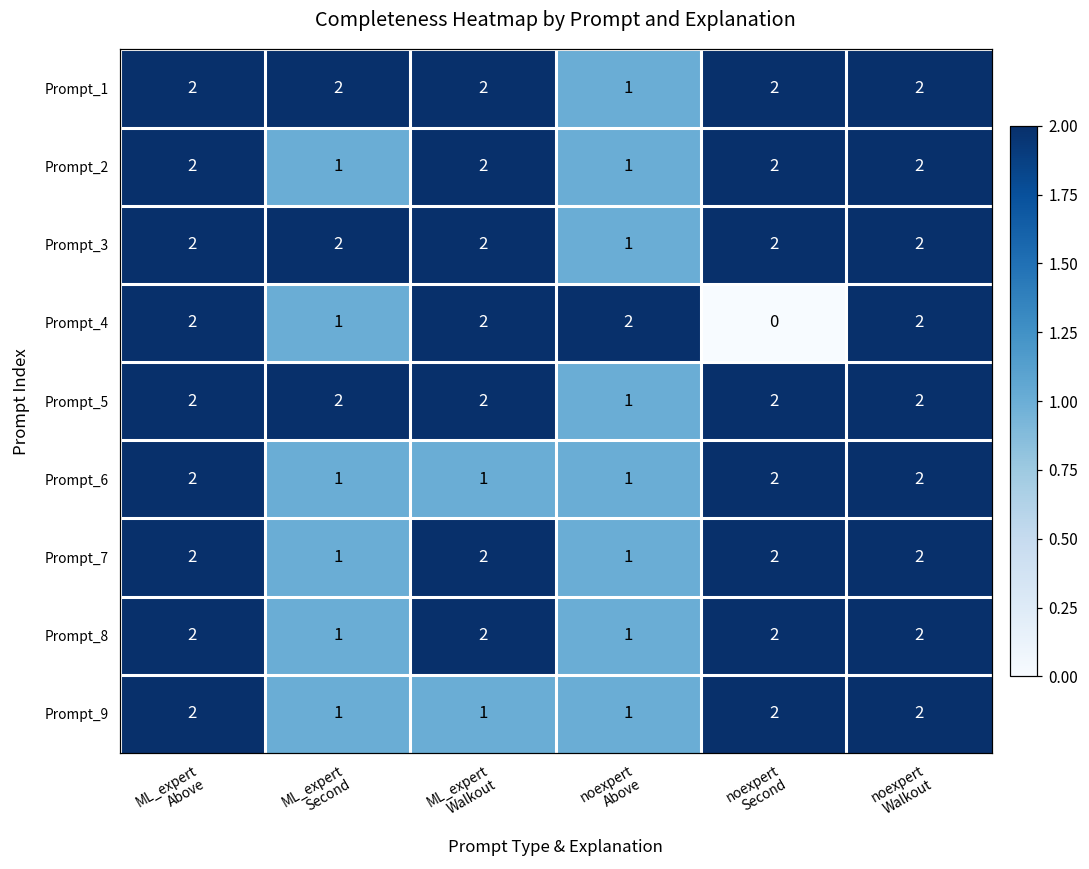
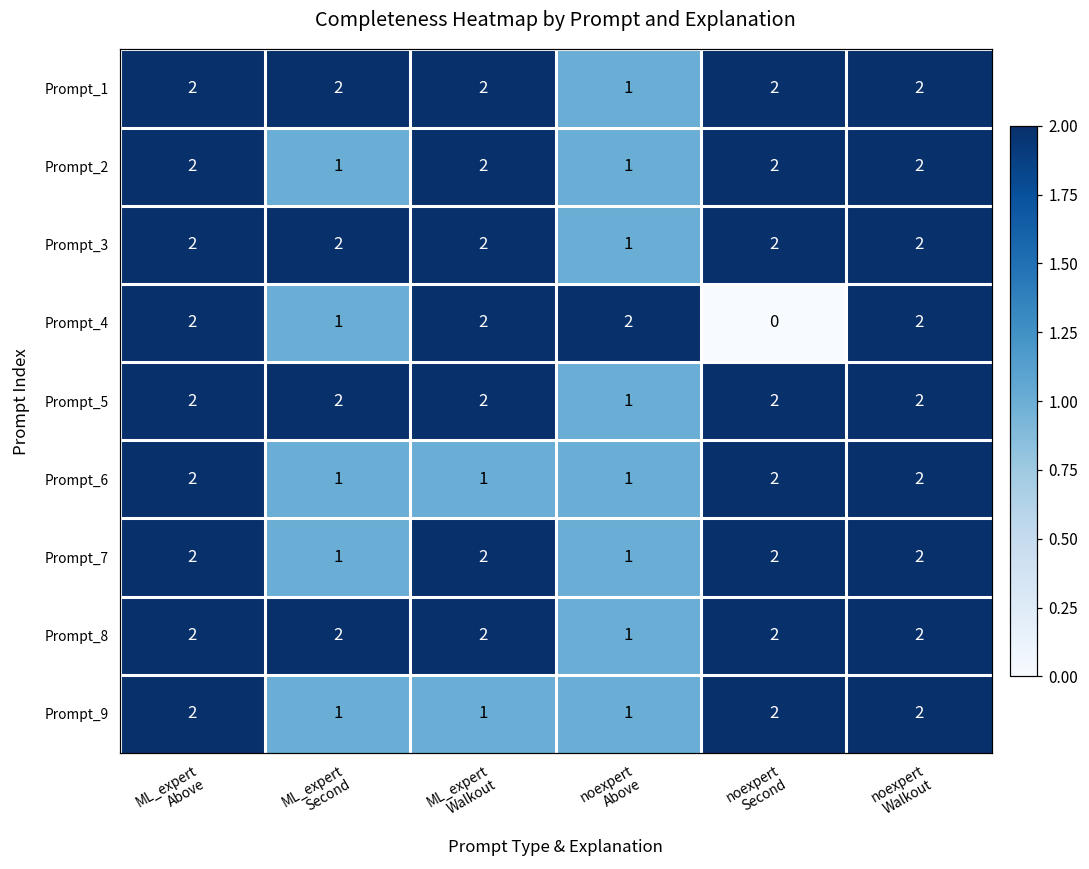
  {
    "Prompt_1": {
      "ML_expert Above": 2,
      "ML_expert Second": 2,
      "ML_expert Walkout": 2,
      "noexpert Above": 1,
      "noexpert Second": 2,
      "noexpert Walkout": 2
    },
    "Prompt_2": {
      "ML_expert Above": 2,
      "ML_expert Second": 1,
      "ML_expert Walkout": 2,
      "noexpert Above": 1,
      "noexpert Second": 2,
      "noexpert Walkout": 2
    },
    "Prompt_3": {
      "ML_expert Above": 2,
      "ML_expert Second": 2,
      "ML_expert Walkout": 2,
      "noexpert Above": 1,
      "noexpert Second": 2,
      "noexpert Walkout": 2
    },
    "Prompt_4": {
      "ML_expert Above": 2,
      "ML_expert Second": 1,
      "ML_expert Walkout": 2,
      "noexpert Above": 2,
      "noexpert Second": 0,
      "noexpert Walkout": 2
    },
    "Prompt_5": {
      "ML_expert Above": 2,
      "ML_expert Second": 2,
      "ML_expert Walkout": 2,
      "noexpert Above": 1,
      "noexpert Second": 2,
      "noexpert Walkout": 2
    },
    "Prompt_6": {
      "ML_expert Above": 2,
      "ML_expert Second": 1,
      "ML_expert Walkout": 1,
      "noexpert Above": 1,
      "noexpert Second": 2,
      "noexpert Walkout": 2
    },
    "Prompt_7": {
      "ML_expert Above": 2,
      "ML_expert Second": 1,
      "ML_expert Walkout": 2,
      "noexpert Above": 1,
      "noexpert Second": 2,
      "noexpert Walkout": 2
    },
    "Prompt_8": {
      "ML_expert Above": 2,
-     "ML_expert Second": 1,
+     "ML_expert Second": 2,
      "ML_expert Walkout": 2,
      "noexpert Above": 1,
      "noexpert Second": 2,
      "noexpert Walkout": 2
    },
    "Prompt_9": {
      "ML_expert Above": 2,
      "ML_expert Second": 1,
      "ML_expert Walkout": 1,
      "noexpert Above": 1,
      "noexpert Second": 2,
      "noexpert Walkout": 2
    }
  }
